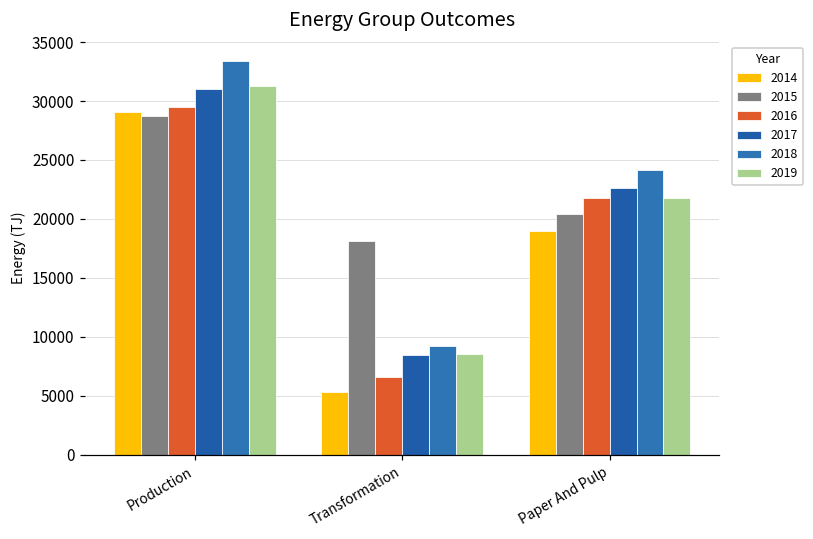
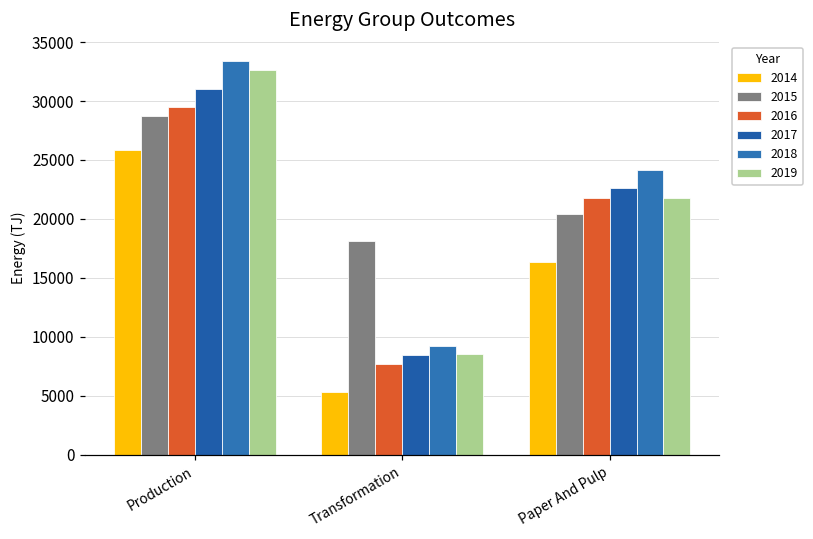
  {
    "2014": {
-     "Production": 29100,
+     "Production": 25800,
      "Transformation": 5300,
-     "Paper And Pulp": 19000
+     "Paper And Pulp": 16400
    },
    "2015": {
      "Production": 28700,
      "Transformation": 18200,
      "Paper And Pulp": 20400
    },
    "2016": {
      "Production": 29500,
-     "Transformation": 6600,
+     "Transformation": 7700,
      "Paper And Pulp": 21800
    },
    "2019": {
-     "Production": 31200,
+     "Production": 32700,
      "Transformation": 8500,
      "Paper And Pulp": 21800
    }
  }
